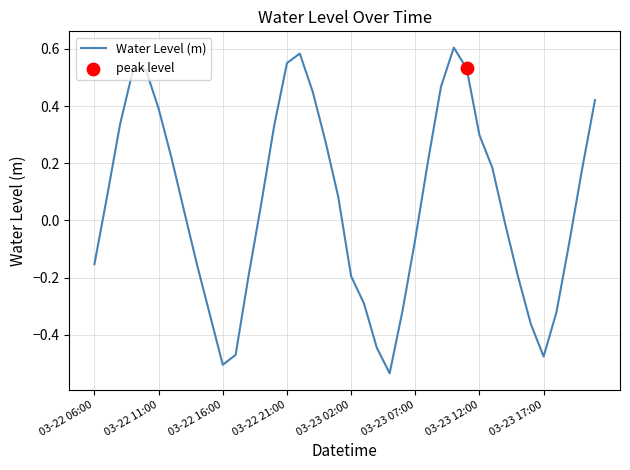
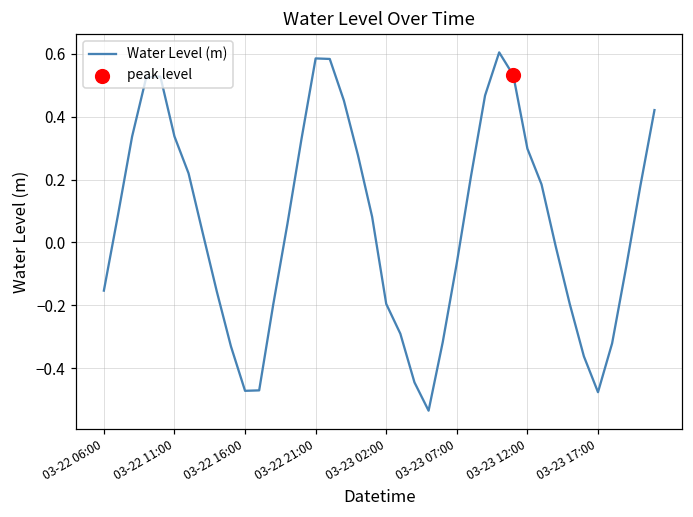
  {
    "Water Level (m)": {
      "03-22 06:00": -0.15,
-     "03-22 11:00": 0.39,
-     "03-22 16:00": -0.50,
-     "03-22 21:00": 0.55,
+     "03-22 11:00": 0.34,
+     "03-22 16:00": -0.47,
+     "03-22 21:00": 0.59,
      "03-23 02:00": -0.20,
      "03-23 07:00": -0.07,
      "03-23 12:00": 0.30,
      "03-23 17:00": -0.48
    }
  }
